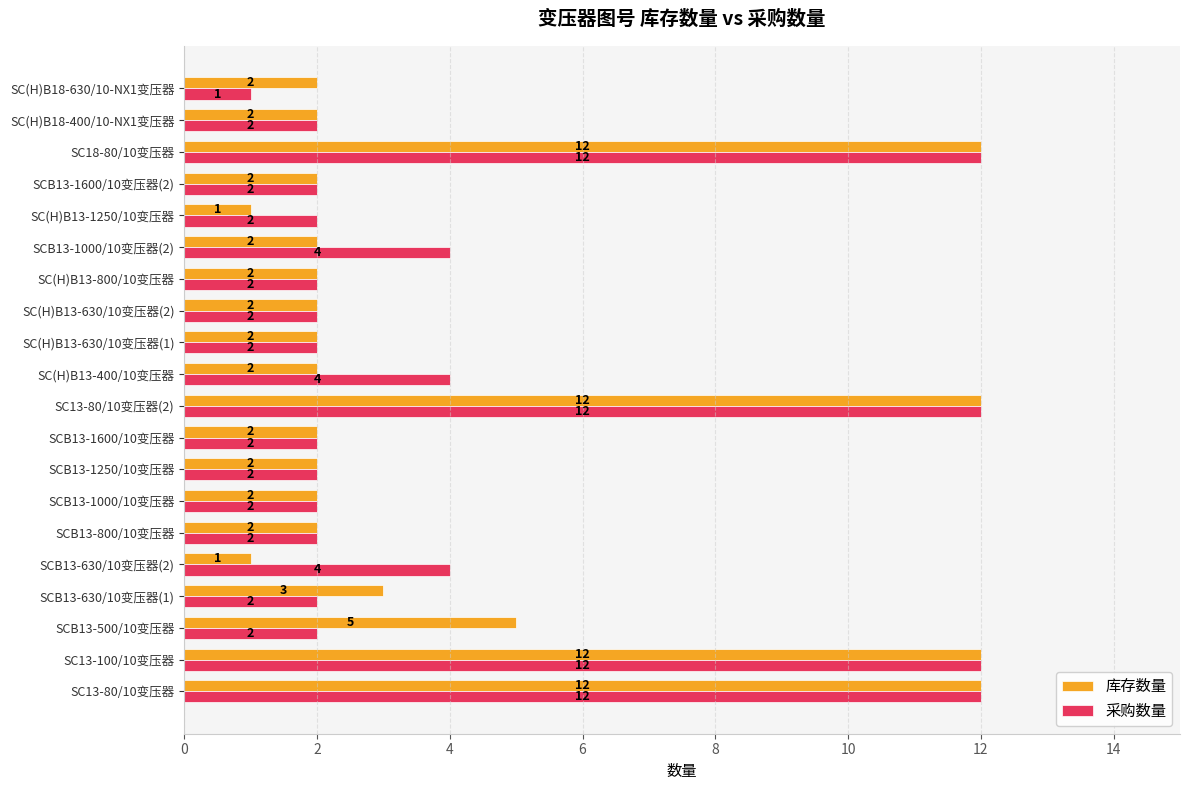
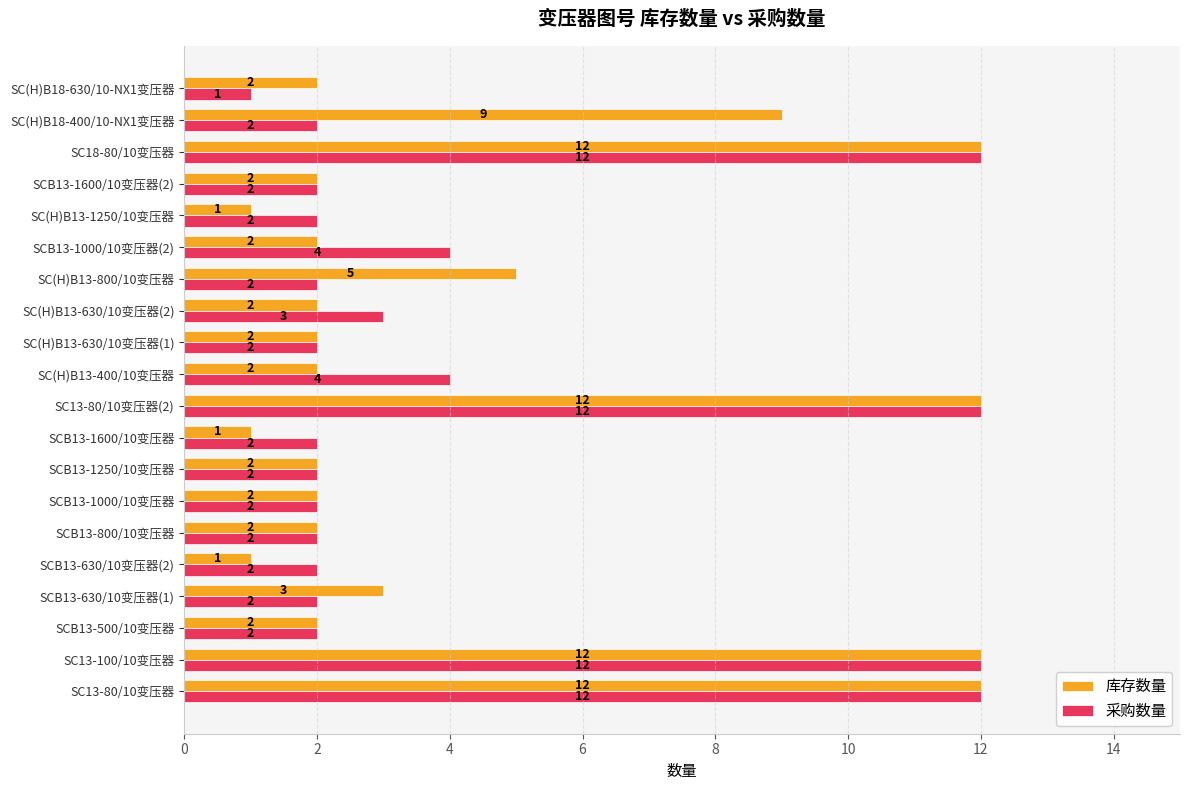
  {
    "库存数量": {
      "SC(H)B18-630/10-NX1变压器": 2,
-     "SC(H)B18-400/10-NX1变压器": 2,
+     "SC(H)B18-400/10-NX1变压器": 9,
      "SC18-80/10变压器": 12,
      "SCB13-1600/10变压器(2)": 2,
      "SC(H)B13-1250/10变压器": 1,
      "SCB13-1000/10变压器(2)": 2,
-     "SC(H)B13-800/10变压器": 2,
+     "SC(H)B13-800/10变压器": 5,
      "SC(H)B13-630/10变压器(2)": 2,
      "SC(H)B13-630/10变压器(1)": 2,
      "SC(H)B13-400/10变压器": 2,
      "SC13-80/10变压器(2)": 12,
-     "SCB13-1600/10变压器": 2,
+     "SCB13-1600/10变压器": 1,
      "SCB13-1250/10变压器": 2,
      "SCB13-1000/10变压器": 2,
      "SCB13-800/10变压器": 2,
      "SCB13-630/10变压器(2)": 1,
      "SCB13-630/10变压器(1)": 3,
-     "SCB13-500/10变压器": 5,
+     "SCB13-500/10变压器": 2,
      "SC13-100/10变压器": 12,
      "SC13-80/10变压器": 12
    },
    "采购数量": {
      "SC(H)B18-630/10-NX1变压器": 1,
      "SC(H)B18-400/10-NX1变压器": 2,
      "SC18-80/10变压器": 12,
      "SCB13-1600/10变压器(2)": 2,
      "SC(H)B13-1250/10变压器": 2,
      "SCB13-1000/10变压器(2)": 4,
      "SC(H)B13-800/10变压器": 2,
-     "SC(H)B13-630/10变压器(2)": 2,
+     "SC(H)B13-630/10变压器(2)": 3,
      "SC(H)B13-630/10变压器(1)": 2,
      "SC(H)B13-400/10变压器": 4,
      "SC13-80/10变压器(2)": 12,
      "SCB13-1600/10变压器": 2,
      "SCB13-1250/10变压器": 2,
      "SCB13-1000/10变压器": 2,
      "SCB13-800/10变压器": 2,
-     "SCB13-630/10变压器(2)": 4,
+     "SCB13-630/10变压器(2)": 2,
      "SCB13-630/10变压器(1)": 2,
      "SCB13-500/10变压器": 2,
      "SC13-100/10变压器": 12,
      "SC13-80/10变压器": 12
    }
  }
